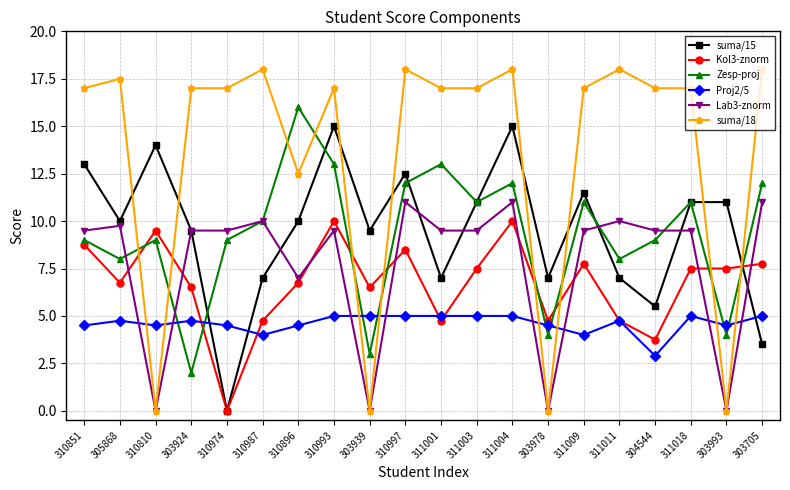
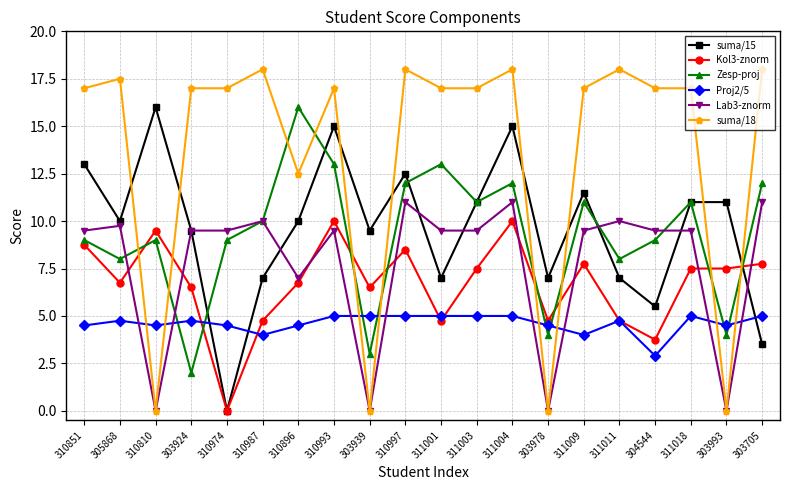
  {
    "suma/15": {
      "310851": 13,
      "305868": 10,
-     "310810": 14,
+     "310810": 16,
      "310987": 7,
      "310896": 10,
      "310993": 15,
      "303939": 9.5,
      "310997": 12.5,
      "311001": 7,
      "311004": 15,
      "303978": 7,
      "311009": 11.5,
      "311011": 7,
      "304544": 5.5,
      "303993": 11,
      "303705": 3.5
    },
    "Kol3-znorm": {
      "310851": 8.8,
      "305868": 6.8,
      "310810": 9.5,
      "303924": 6.5,
      "310987": 4.8,
      "310896": 6.8,
      "310993": 10,
      "303939": 6.5,
      "310997": 8.5,
      "311001": 4.8,
      "311003": 7.5,
      "311004": 10,
      "303978": 4.8,
      "311009": 7.8,
      "304544": 3.8,
      "311018": 7.5,
      "303993": 7.5,
      "303705": 7.8
    },
    "Zesp-proj": {
      "310851": 9,
      "305868": 8,
      "310810": 9,
      "303924": 2,
      "310974": 9,
      "310896": 16,
      "310993": 13,
      "303939": 3,
      "310997": 12,
      "311001": 13,
      "311004": 12,
      "303978": 4,
      "311009": 11,
      "311011": 8,
      "304544": 9,
      "303993": 4,
      "303705": 12
    },
    "Proj2/5": {
      "310851": 4.5,
      "305868": 4.8,
      "310810": 4.5,
      "303924": 4.8,
      "310974": 4.5,
      "310987": 4,
      "310896": 4.5,
      "310993": 5,
      "303939": 5,
      "310997": 5,
      "311001": 5,
      "311003": 5,
      "311004": 5,
      "303978": 4.5,
      "311009": 4,
      "304544": 3,
      "311018": 5,
      "303993": 4.5,
      "303705": 5
    },
    "Lab3-znorm": {
      "310851": 9.5,
      "305868": 9.8,
      "310974": 9.5,
      "310896": 7,
      "310993": 9.5,
      "310997": 11,
      "311001": 9.5,
      "311003": 9.5,
      "311004": 11,
      "311009": 9.5,
      "311011": 10,
      "304544": 9.5,
      "311018": 9.5,
      "303705": 11
    },
    "suma/18": {
      "310851": 17,
      "305868": 17.5,
      "303924": 17,
      "310974": 17,
      "310987": 18,
      "310896": 12.5,
      "310993": 17,
      "310997": 18,
      "311001": 17,
      "311003": 17,
      "311004": 18,
      "311009": 17,
      "311011": 18,
      "304544": 17
    }
  }
